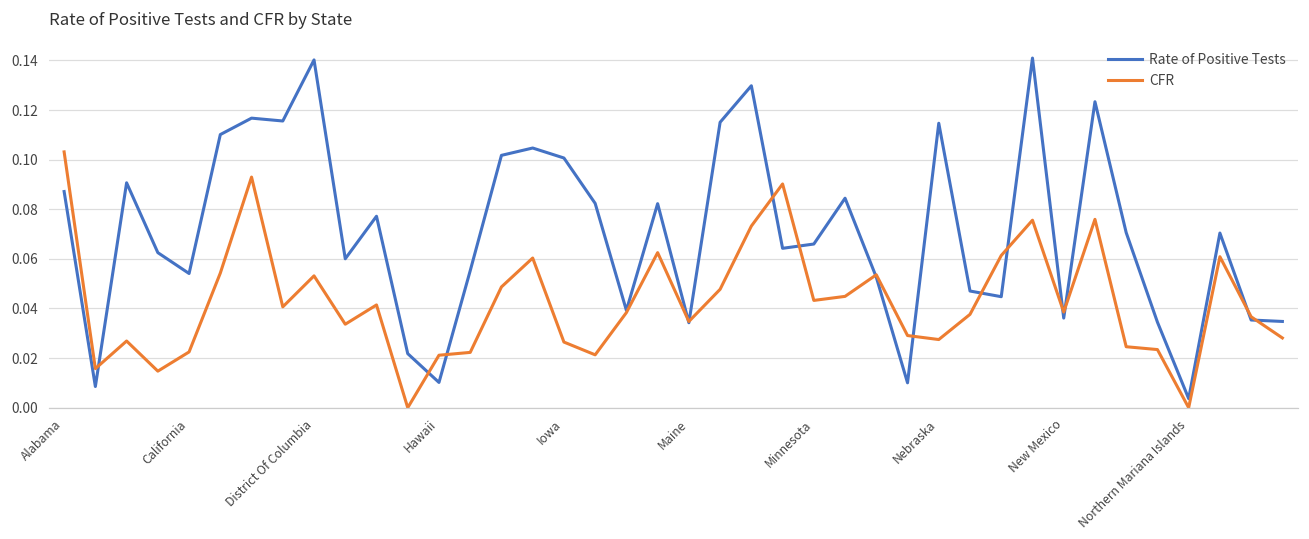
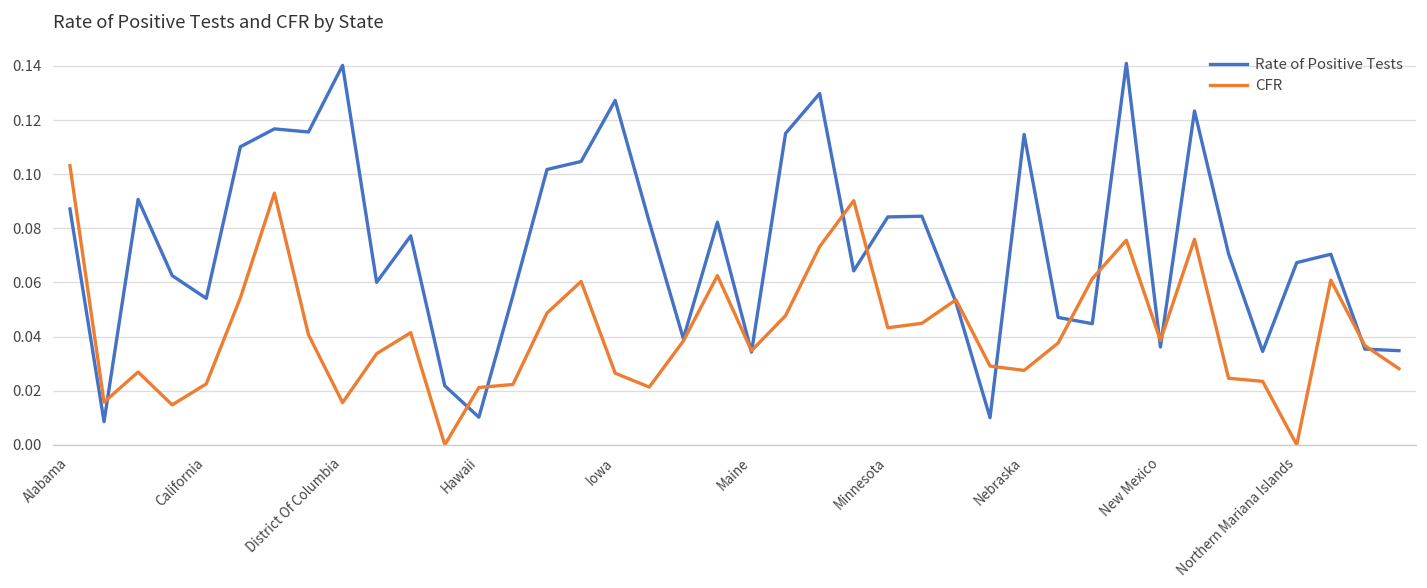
  {
    "Rate of Positive Tests": {
      "Alabama": 0.087,
      "California": 0.054,
      "District Of Columbia": 0.140,
      "Hawaii": 0.010,
-     "Iowa": 0.101,
-     "Minnesota": 0.066,
+     "Iowa": 0.127,
+     "Minnesota": 0.084,
      "Nebraska": 0.115,
      "New Mexico": 0.036,
-     "Northern Mariana Islands": 0.004
+     "Northern Mariana Islands": 0.067
    },
    "CFR": {
      "Alabama": 0.103,
      "California": 0.022,
-     "District Of Columbia": 0.053,
+     "District Of Columbia": 0.016,
      "Hawaii": 0.021,
      "Iowa": 0.026,
      "Minnesota": 0.043,
      "Nebraska": 0.027,
      "New Mexico": 0.039,
      "Northern Mariana Islands": 0.000
    }
  }
